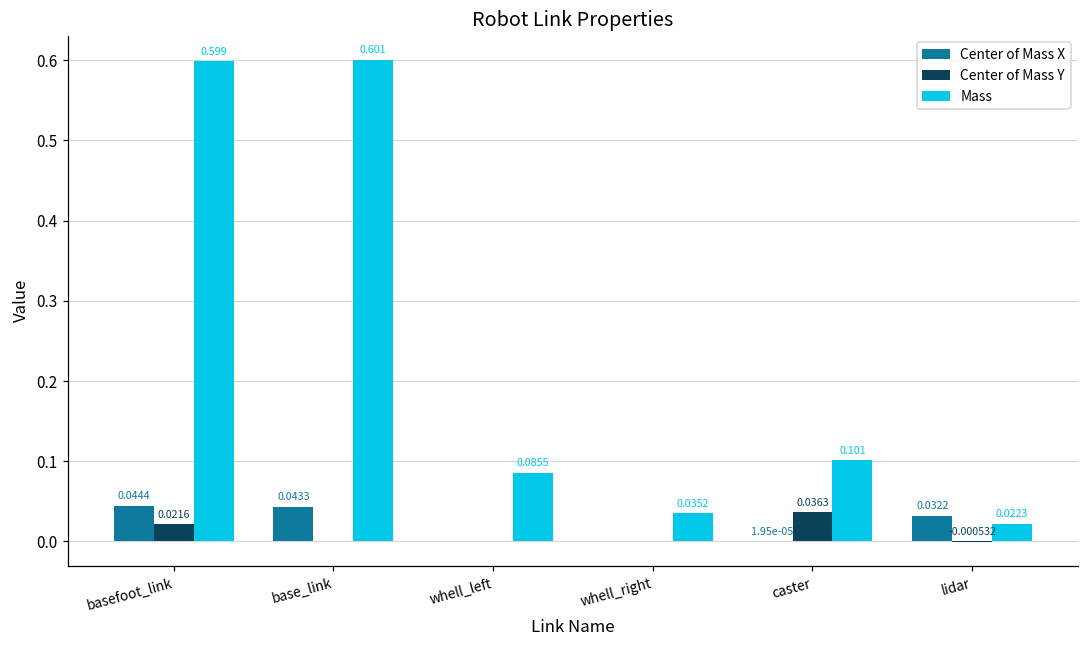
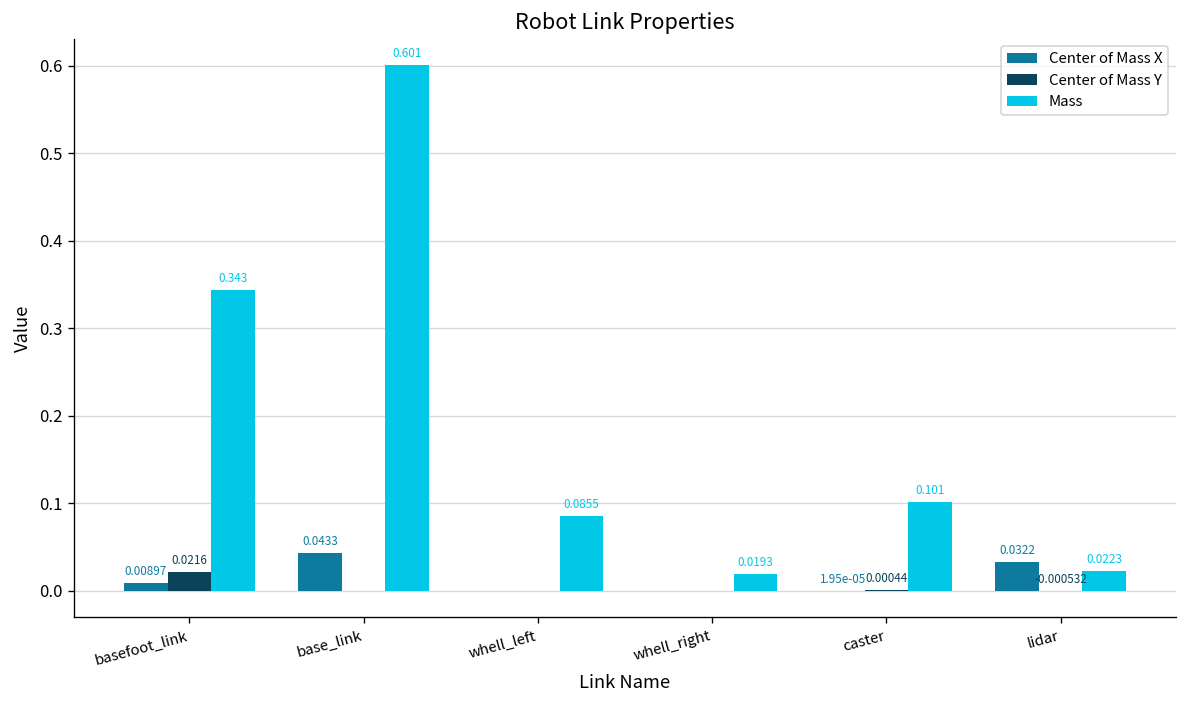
  {
    "Center of Mass X": {
-     "basefoot_link": "0.0444",
+     "basefoot_link": "0.00897",
      "base_link": "0.0433",
      "caster": "1.95e-05",
      "lidar": "0.0322"
    },
    "Center of Mass Y": {
      "basefoot_link": "0.0216",
-     "caster": "0.0363",
+     "caster": "0.00044",
      "lidar": "-0.000532"
    },
    "Mass": {
-     "basefoot_link": "0.599",
+     "basefoot_link": "0.343",
      "base_link": "0.601",
      "whell_left": "0.0855",
-     "whell_right": "0.0352",
+     "whell_right": "0.0193",
      "caster": "0.101",
      "lidar": "0.0223"
    }
  }
